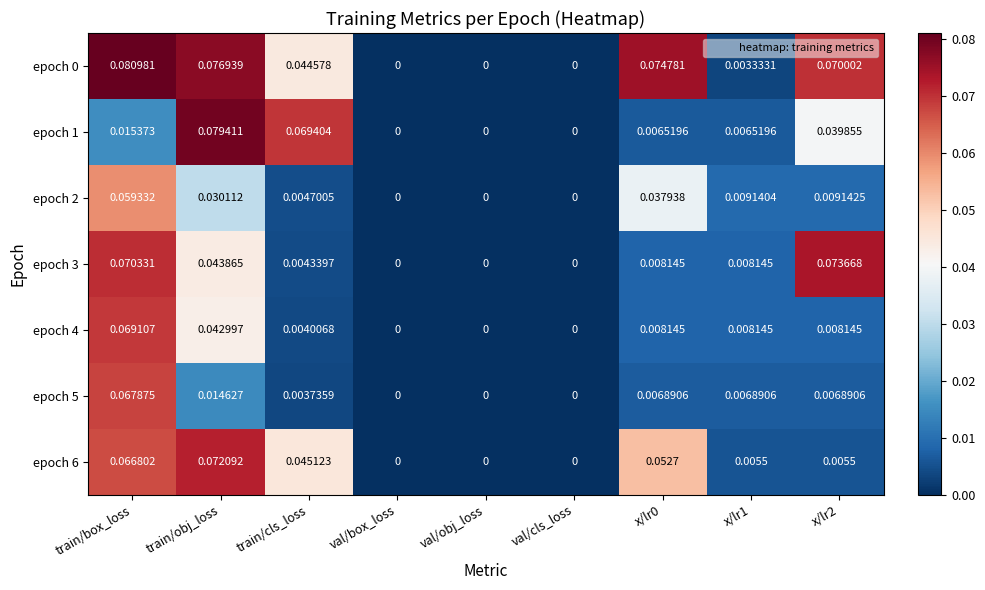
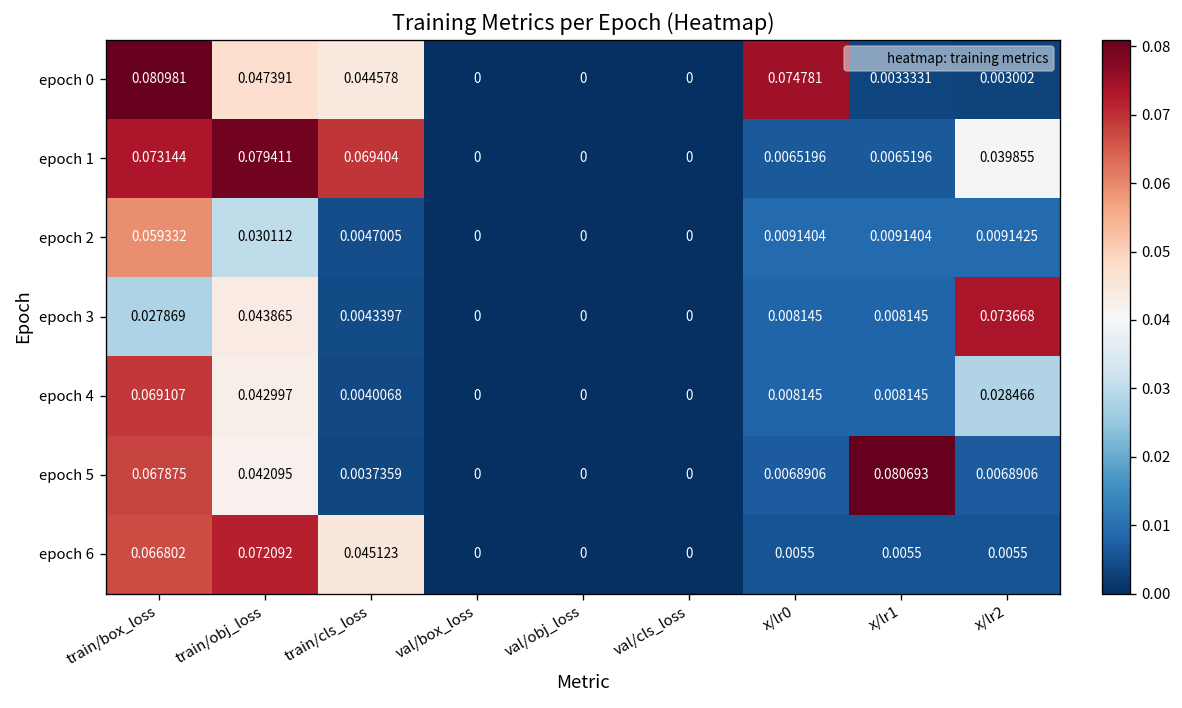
  {
    "epoch 0": {
      "train/box_loss": 0.080981,
-     "train/obj_loss": 0.076939,
+     "train/obj_loss": 0.047391,
      "train/cls_loss": 0.044578,
      "val/box_loss": 0,
      "val/obj_loss": 0,
      "val/cls_loss": 0,
      "x/lr0": 0.074781,
      "x/lr1": 0.0033331,
-     "x/lr2": 0.070002
+     "x/lr2": 0.003002
    },
    "epoch 1": {
-     "train/box_loss": 0.015373,
+     "train/box_loss": 0.073144,
      "train/obj_loss": 0.079411,
      "train/cls_loss": 0.069404,
      "val/box_loss": 0,
      "val/obj_loss": 0,
      "val/cls_loss": 0,
      "x/lr0": 0.0065196,
      "x/lr1": 0.0065196,
      "x/lr2": 0.039855
    },
    "epoch 2": {
      "train/box_loss": 0.059332,
      "train/obj_loss": 0.030112,
      "train/cls_loss": 0.0047005,
      "val/box_loss": 0,
      "val/obj_loss": 0,
      "val/cls_loss": 0,
-     "x/lr0": 0.037938,
+     "x/lr0": 0.0091404,
      "x/lr1": 0.0091404,
      "x/lr2": 0.0091425
    },
    "epoch 3": {
-     "train/box_loss": 0.070331,
+     "train/box_loss": 0.027869,
      "train/obj_loss": 0.043865,
      "train/cls_loss": 0.0043397,
      "val/box_loss": 0,
      "val/obj_loss": 0,
      "val/cls_loss": 0,
      "x/lr0": 0.008145,
      "x/lr1": 0.008145,
      "x/lr2": 0.073668
    },
    "epoch 4": {
      "train/box_loss": 0.069107,
      "train/obj_loss": 0.042997,
      "train/cls_loss": 0.0040068,
      "val/box_loss": 0,
      "val/obj_loss": 0,
      "val/cls_loss": 0,
      "x/lr0": 0.008145,
      "x/lr1": 0.008145,
-     "x/lr2": 0.008145
+     "x/lr2": 0.028466
    },
    "epoch 5": {
      "train/box_loss": 0.067875,
-     "train/obj_loss": 0.014627,
+     "train/obj_loss": 0.042095,
      "train/cls_loss": 0.0037359,
      "val/box_loss": 0,
      "val/obj_loss": 0,
      "val/cls_loss": 0,
      "x/lr0": 0.0068906,
-     "x/lr1": 0.0068906,
+     "x/lr1": 0.080693,
      "x/lr2": 0.0068906
    },
    "epoch 6": {
      "train/box_loss": 0.066802,
      "train/obj_loss": 0.072092,
      "train/cls_loss": 0.045123,
      "val/box_loss": 0,
      "val/obj_loss": 0,
      "val/cls_loss": 0,
-     "x/lr0": 0.0527,
+     "x/lr0": 0.0055,
      "x/lr1": 0.0055,
      "x/lr2": 0.0055
    }
  }
